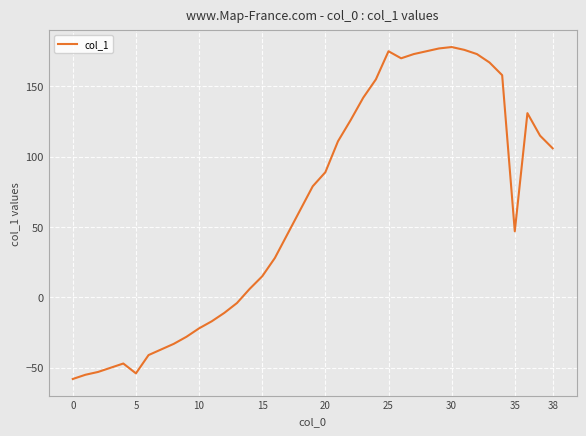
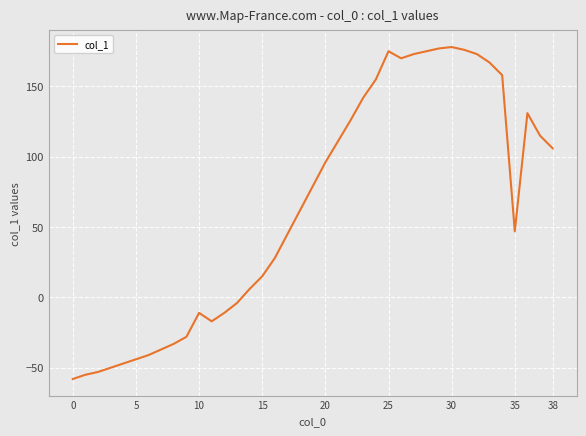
  {
    "0": -58,
-   "5": -54,
-   "10": -22,
+   "5": -44,
+   "10": -11,
    "15": 15,
-   "20": 89,
+   "20": 96,
    "25": 175,
    "30": 178,
    "35": 47,
    "38": 106
  }
